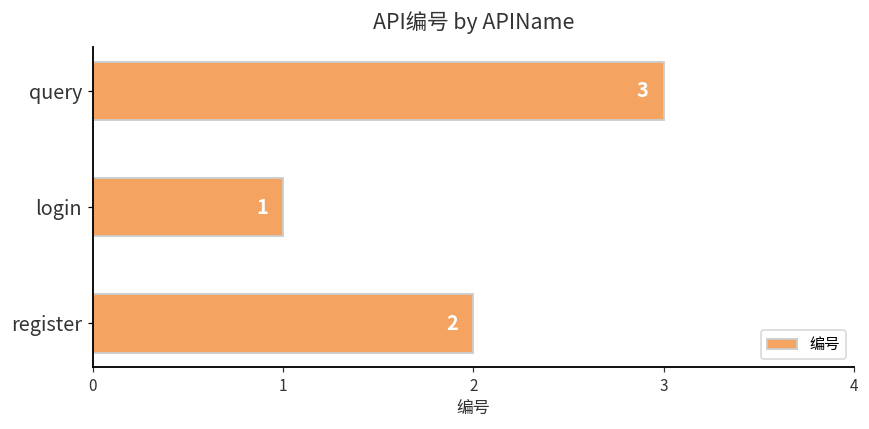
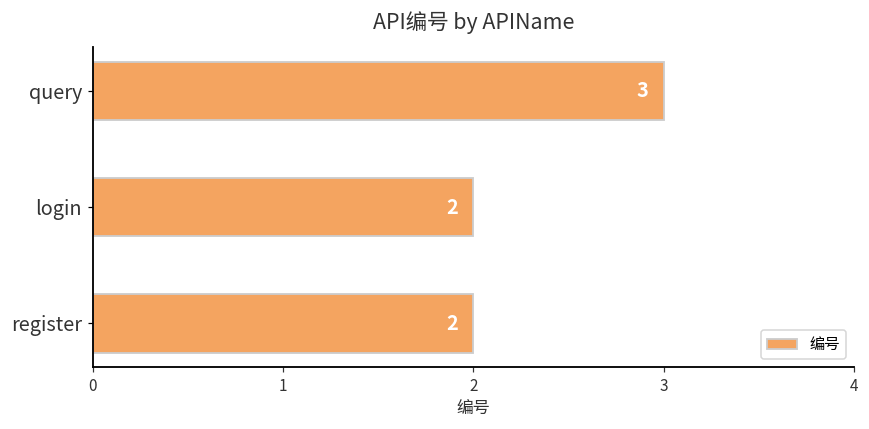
  {
    "query": 3,
-   "login": 1,
+   "login": 2,
    "register": 2
  }
